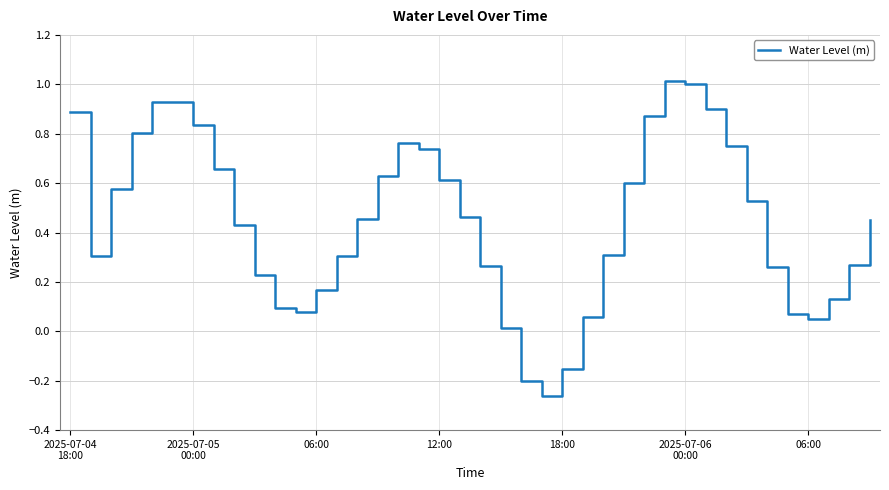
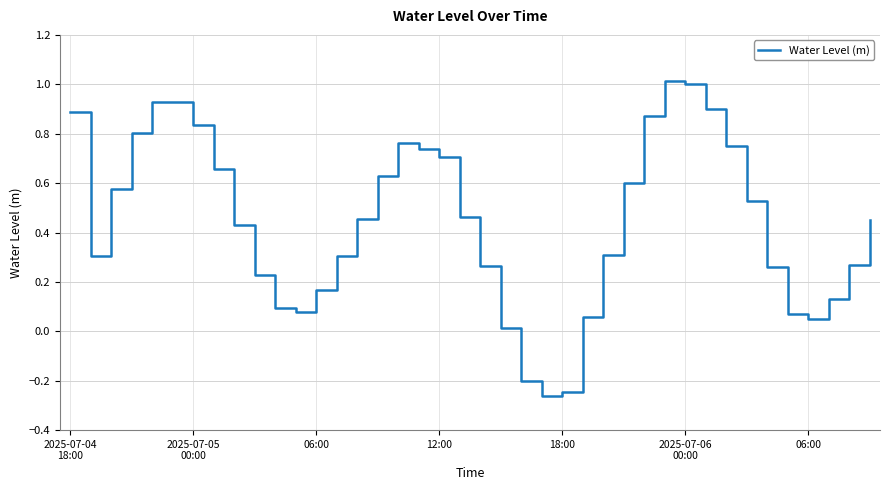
  {
    "2025-07-04 18:00": 0.89,
    "2025-07-05 00:00": 0.84,
-   "12:00": 0.61,
-   "18:00": -0.15,
+   "12:00": 0.71,
+   "18:00": -0.25,
    "2025-07-06 00:00": 1.00
  }
